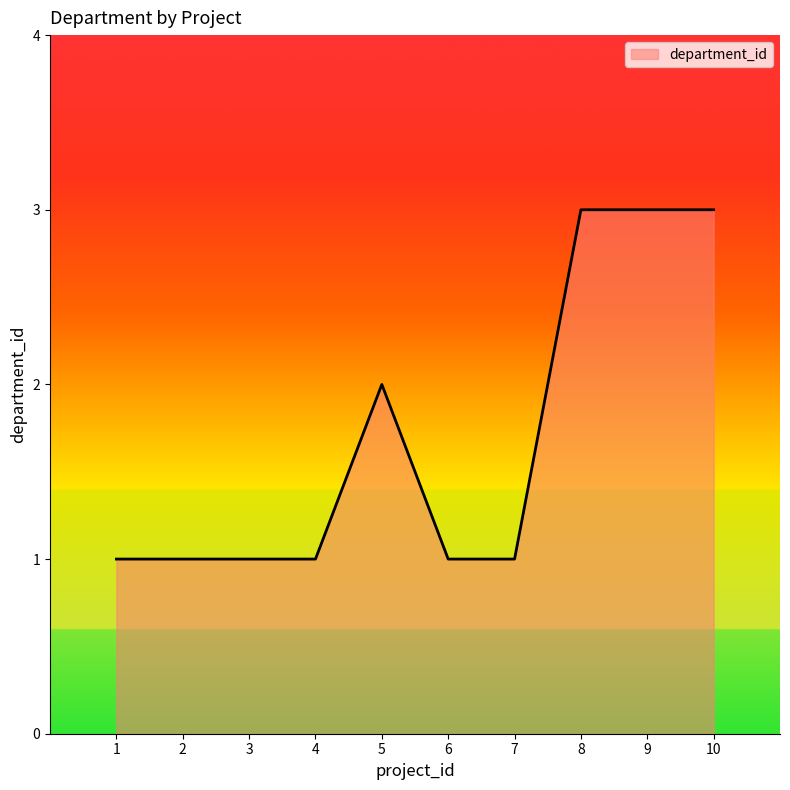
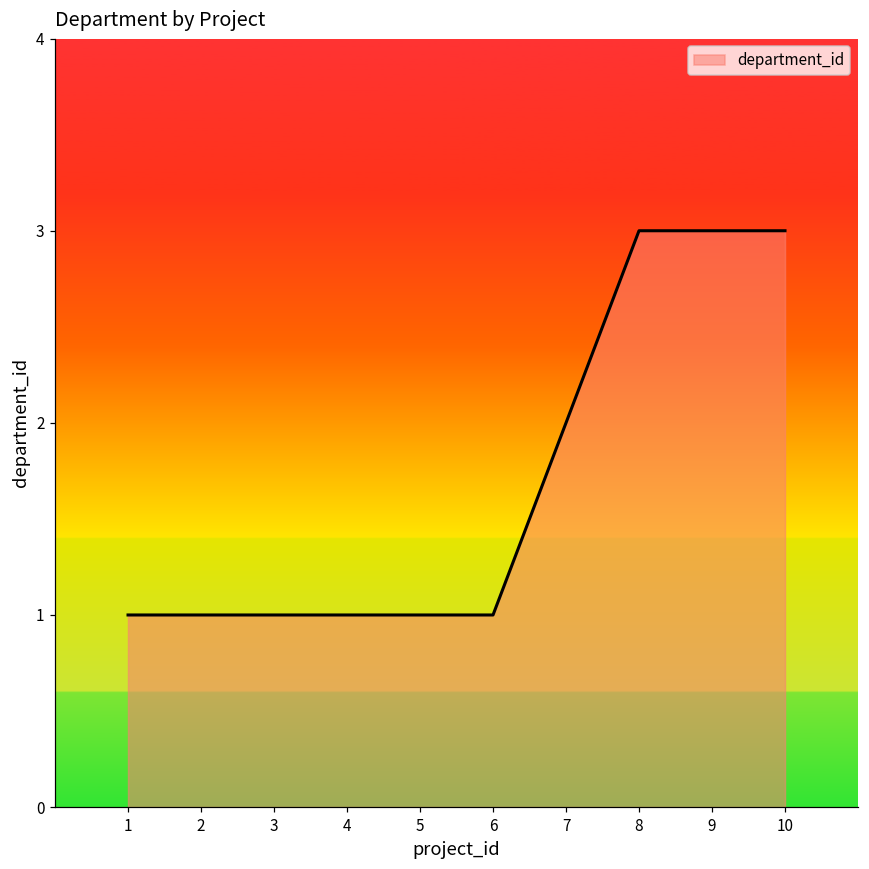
  {
    "1": 1,
    "2": 1,
    "3": 1,
    "4": 1,
-   "5": 2,
+   "5": 1,
    "6": 1,
-   "7": 1,
+   "7": 2,
    "8": 3,
    "9": 3,
    "10": 3
  }
